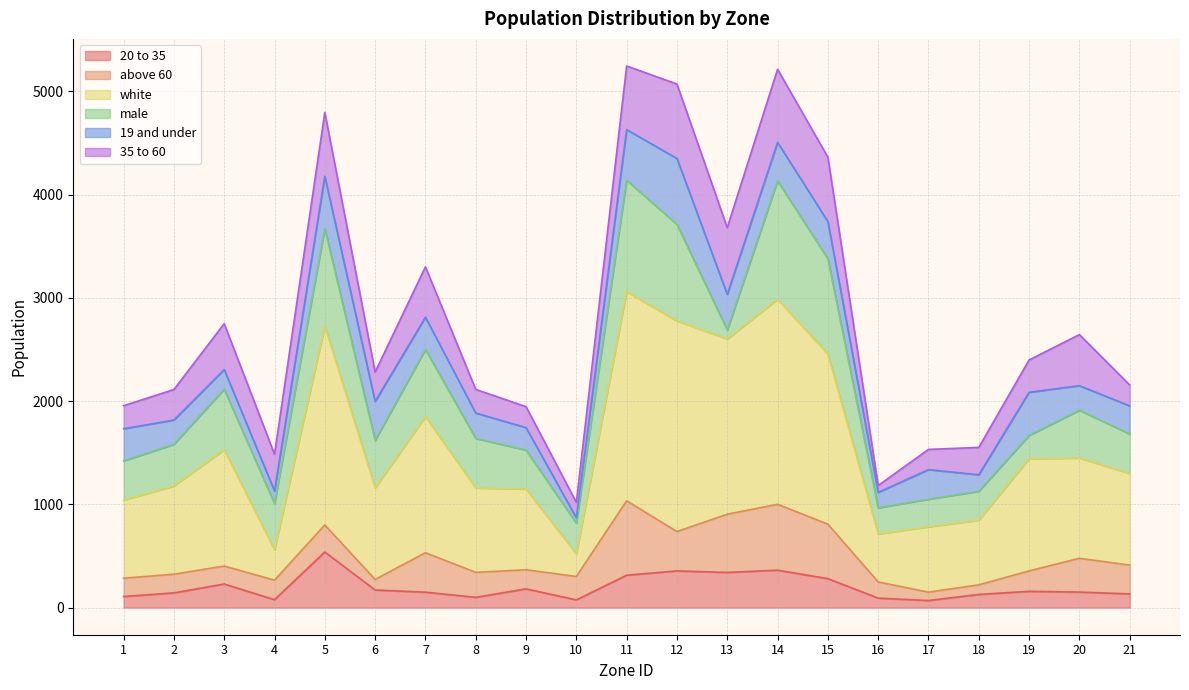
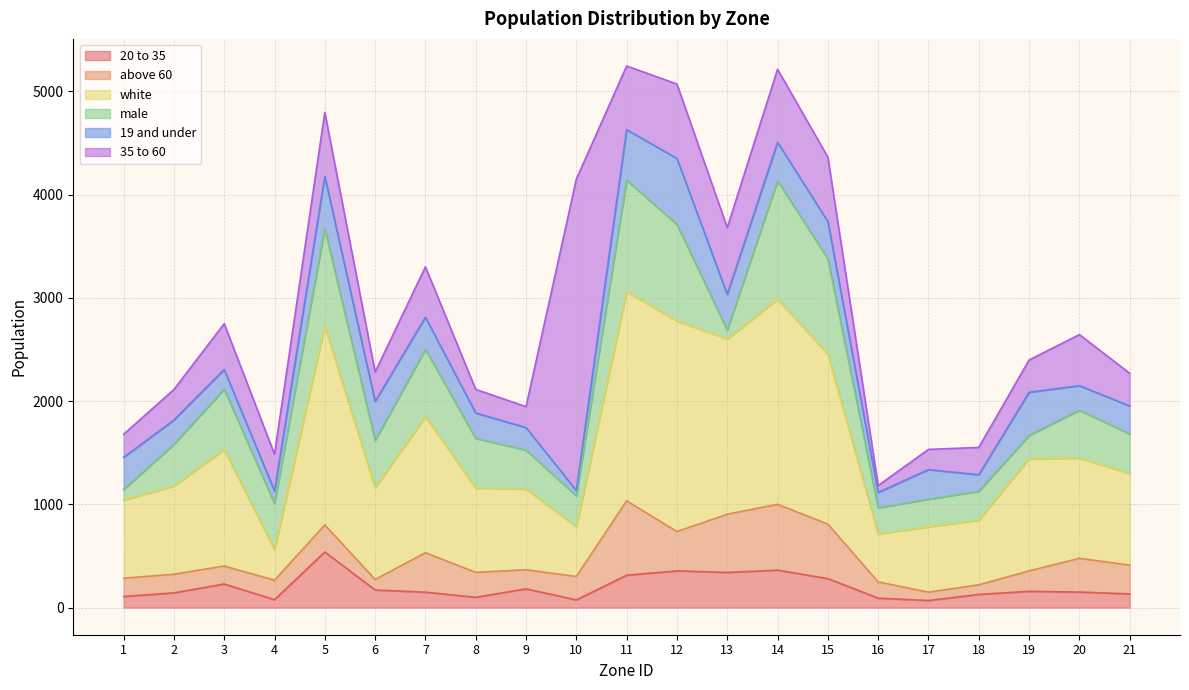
  {
    "white": {
      "1": 760,
      "2": 860,
      "3": 1130,
      "4": 290,
      "5": 1930,
      "6": 890,
      "7": 1320,
      "8": 820,
      "9": 780,
-     "10": 220,
+     "10": 480,
      "11": 2030,
      "12": 2040,
      "13": 1700,
      "14": 1990,
      "15": 1650,
      "16": 470,
      "17": 630,
      "18": 630,
      "19": 1090,
      "20": 970,
      "21": 890
    },
    "male": {
-     "1": 380,
+     "1": 100,
      "2": 400,
      "3": 590,
      "4": 450,
      "5": 950,
      "6": 460,
      "7": 650,
      "8": 480,
      "9": 380,
      "10": 300,
      "11": 1080,
      "12": 940,
      "13": 90,
      "14": 1150,
      "15": 920,
      "16": 250,
      "17": 270,
      "18": 280,
      "19": 230,
      "20": 460,
      "21": 380
    },
    "19 and under": {
      "1": 310,
      "2": 240,
      "3": 190,
      "4": 120,
      "5": 510,
      "6": 380,
      "7": 310,
      "8": 250,
      "9": 220,
      "10": 50,
      "11": 490,
      "12": 640,
      "13": 350,
      "14": 370,
      "15": 360,
      "16": 150,
      "17": 290,
      "18": 160,
      "19": 420,
      "20": 240,
      "21": 270
    },
    "35 to 60": {
      "1": 220,
      "2": 300,
      "3": 450,
      "4": 360,
      "5": 620,
      "6": 290,
      "7": 490,
      "8": 230,
      "9": 200,
-     "10": 150,
+     "10": 3020,
      "11": 620,
      "12": 720,
      "13": 650,
      "14": 710,
      "15": 620,
      "16": 70,
      "17": 200,
      "18": 270,
      "19": 310,
      "20": 500,
-     "21": 200
+     "21": 320
    }
  }
